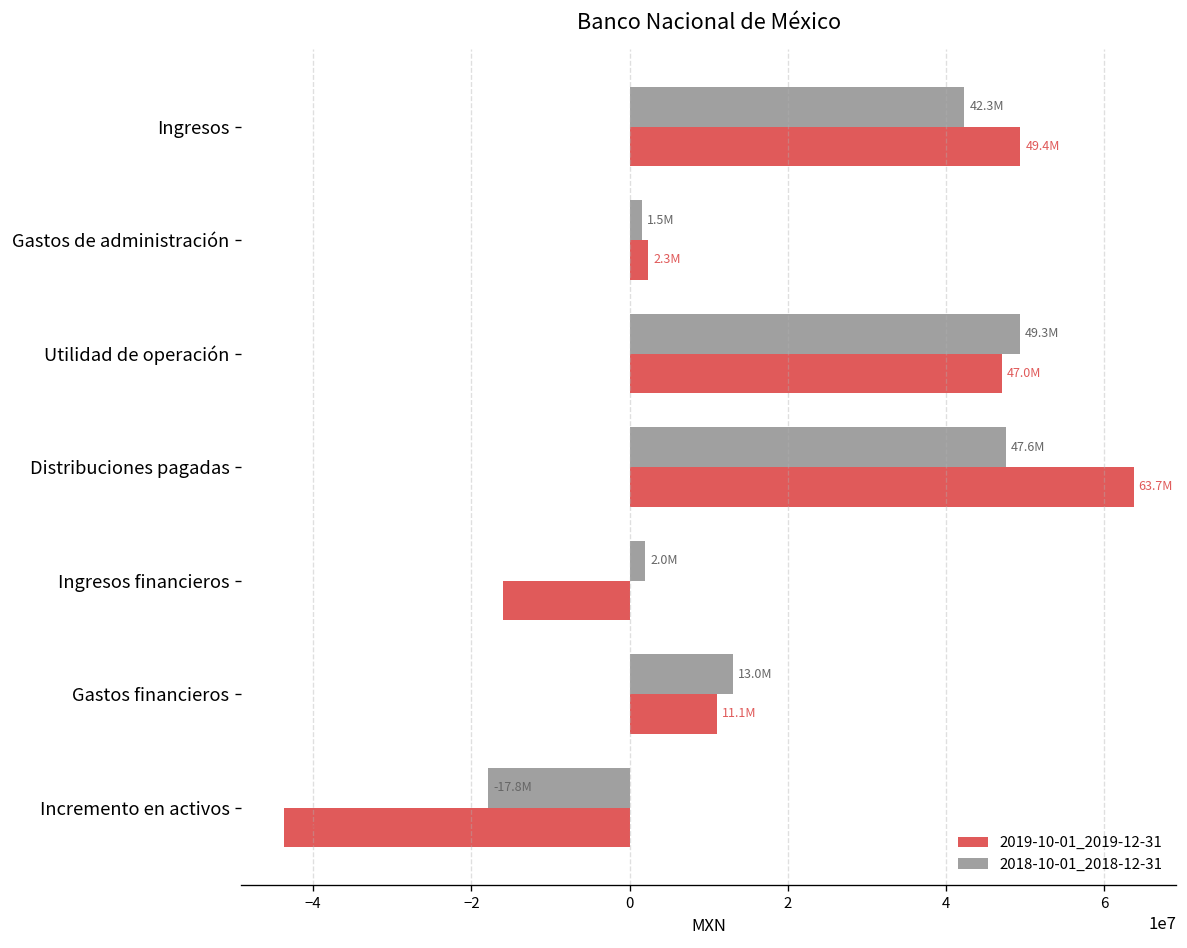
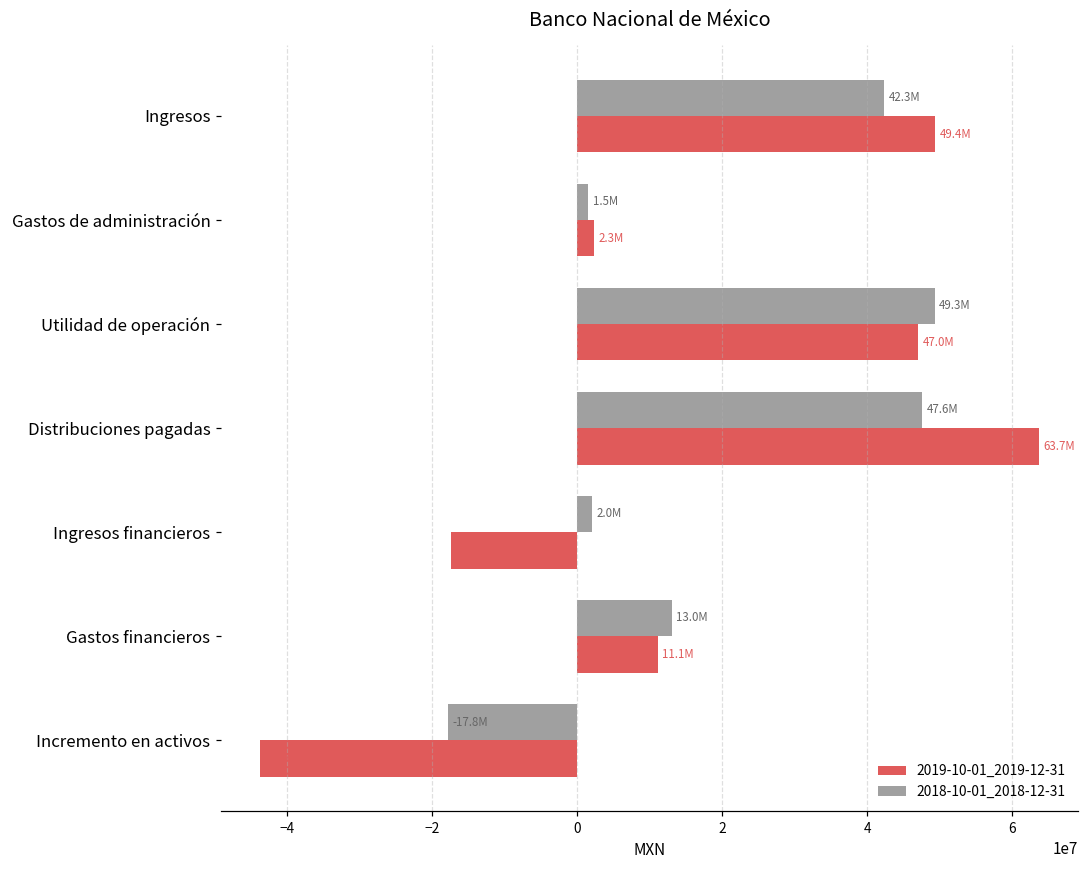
  {
    "2019-10-01_2019-12-31": {
-     "Ingresos financieros": "-16000000",
+     "Ingresos financieros": "-17000000",
      "Incremento en activos": "-44000000"
    },
    "2018-10-01_2018-12-31": {
      "Ingresos": "42.3M",
      "Gastos de administración": "1.5M",
      "Utilidad de operación": "49.3M",
      "Distribuciones pagadas": "47.6M",
      "Ingresos financieros": "2.0M",
      "Gastos financieros": "13.0M",
      "Incremento en activos": "-17.8M"
    }
  }
